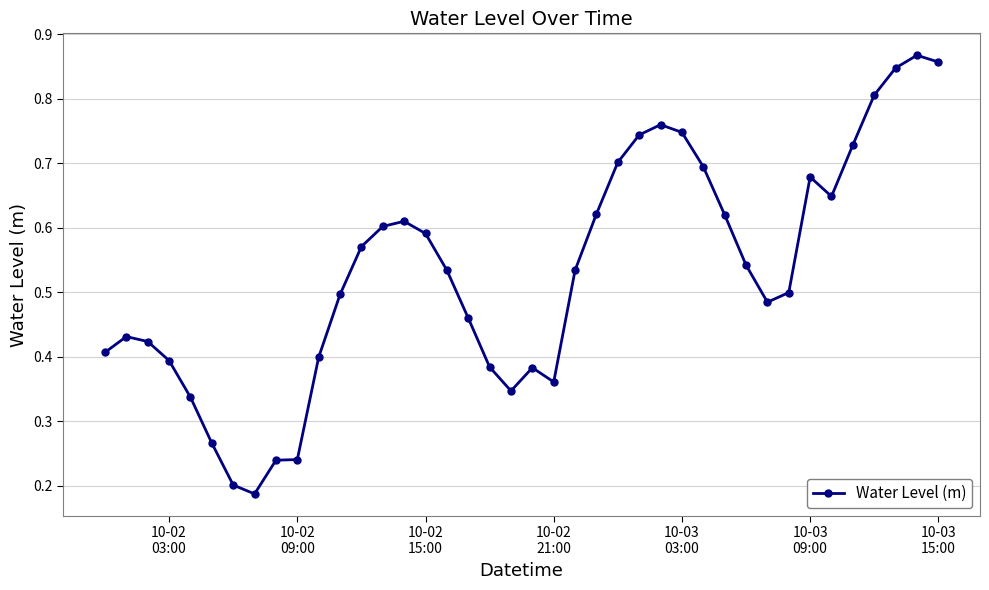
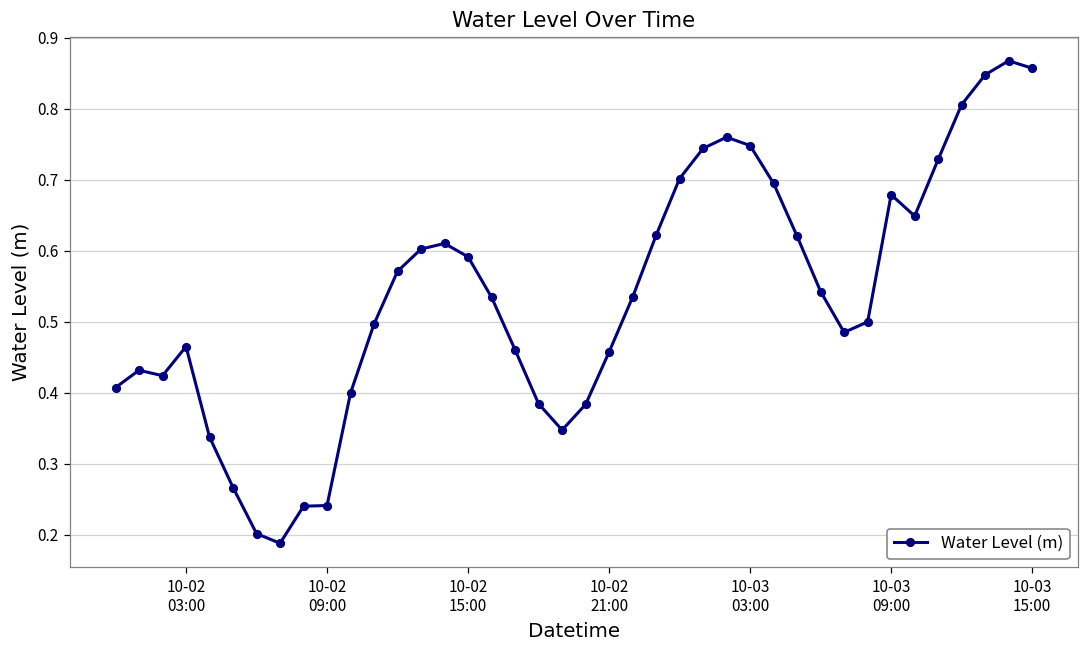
  {
-   "10-02 03:00": 0.39,
+   "10-02 03:00": 0.46,
    "10-02 09:00": 0.24,
    "10-02 15:00": 0.59,
-   "10-02 21:00": 0.36,
+   "10-02 21:00": 0.46,
    "10-03 03:00": 0.75,
    "10-03 09:00": 0.68,
    "10-03 15:00": 0.86
  }
